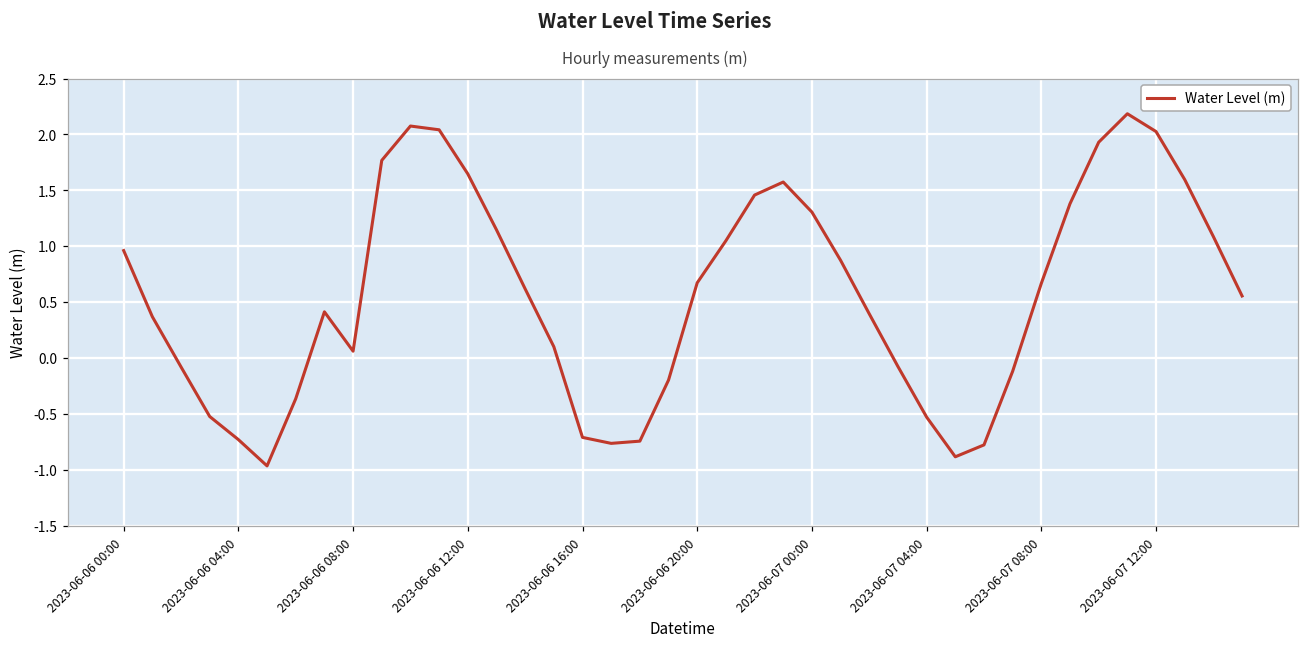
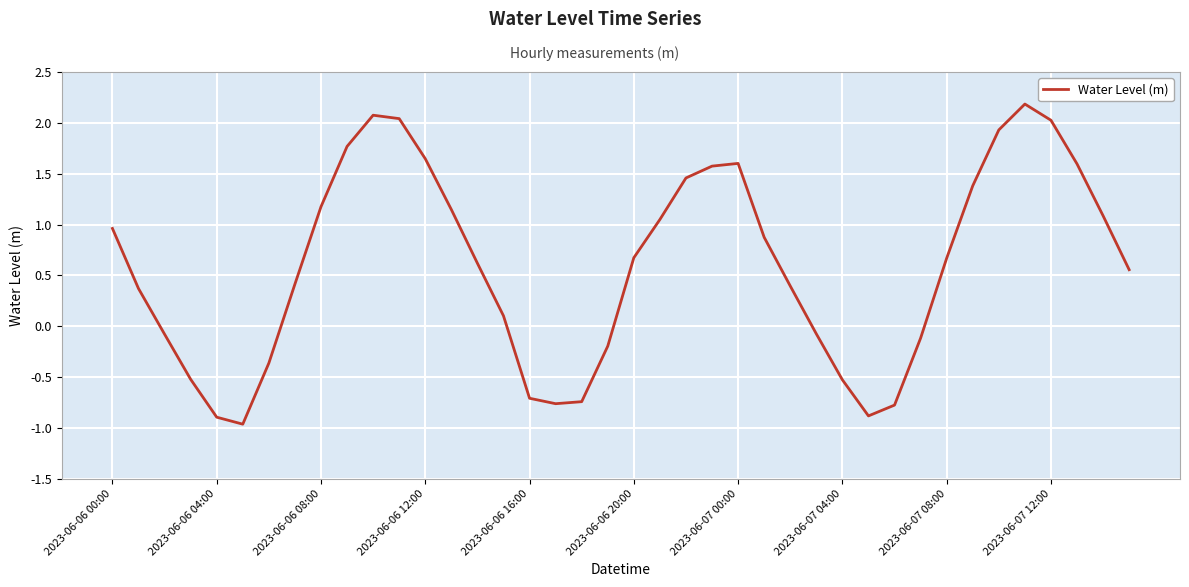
  {
    "2023-06-06 00:00": 0.96,
-   "2023-06-06 04:00": -0.73,
-   "2023-06-06 08:00": 0.06,
+   "2023-06-06 04:00": -0.89,
+   "2023-06-06 08:00": 1.18,
    "2023-06-06 12:00": 1.65,
    "2023-06-06 16:00": -0.71,
    "2023-06-06 20:00": 0.67,
-   "2023-06-07 00:00": 1.31,
+   "2023-06-07 00:00": 1.60,
    "2023-06-07 04:00": -0.53,
    "2023-06-07 08:00": 0.67,
    "2023-06-07 12:00": 2.03
  }
